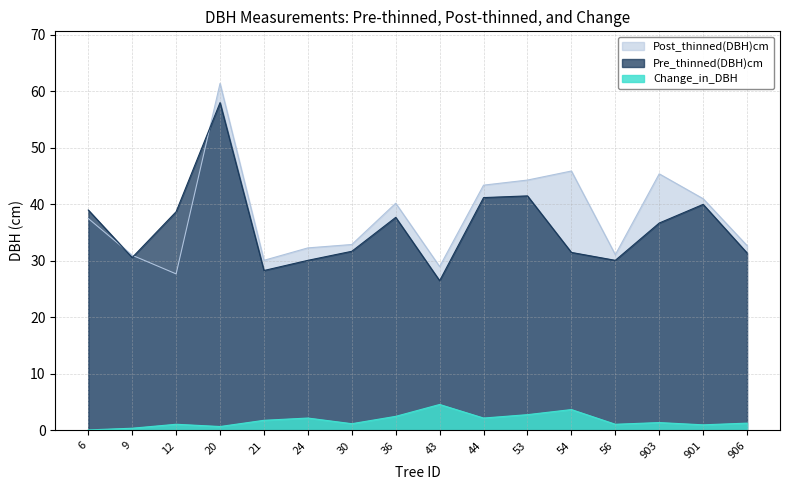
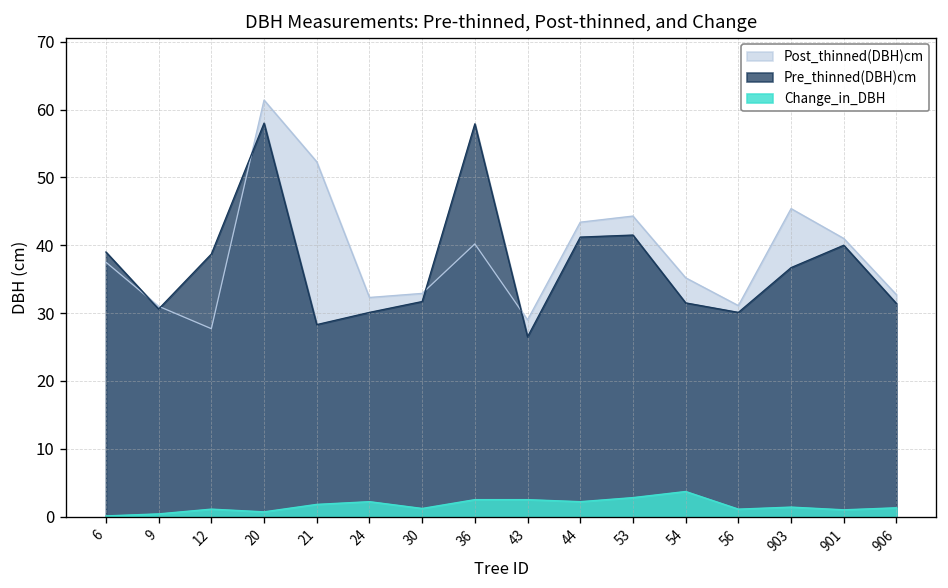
  {
    "Post_thinned(DBH)cm": {
      "6": 38,
      "12": 28,
      "20": 61,
-     "21": 30,
+     "21": 52,
      "24": 32,
      "30": 33,
      "36": 40,
      "43": 29,
      "44": 43,
      "53": 44,
-     "54": 46,
+     "54": 35,
      "56": 31,
      "903": 45,
      "901": 41,
      "906": 33
    },
    "Pre_thinned(DBH)cm": {
      "6": 39,
      "12": 39,
      "20": 58,
      "21": 28,
      "24": 30,
      "30": 32,
-     "36": 38,
+     "36": 58,
      "43": 27,
      "44": 41,
      "53": 42,
      "54": 32,
      "56": 30,
      "903": 37,
      "901": 40,
      "906": 31
    },
    "Change_in_DBH": {
      "6": 0,
      "9": 0,
      "12": 1,
      "20": 1,
      "21": 2,
      "24": 2,
      "30": 1,
      "36": 3,
-     "43": 5,
+     "43": 3,
      "44": 2,
      "53": 3,
      "54": 4,
      "56": 1,
      "903": 1,
      "901": 1,
      "906": 1
    }
  }
